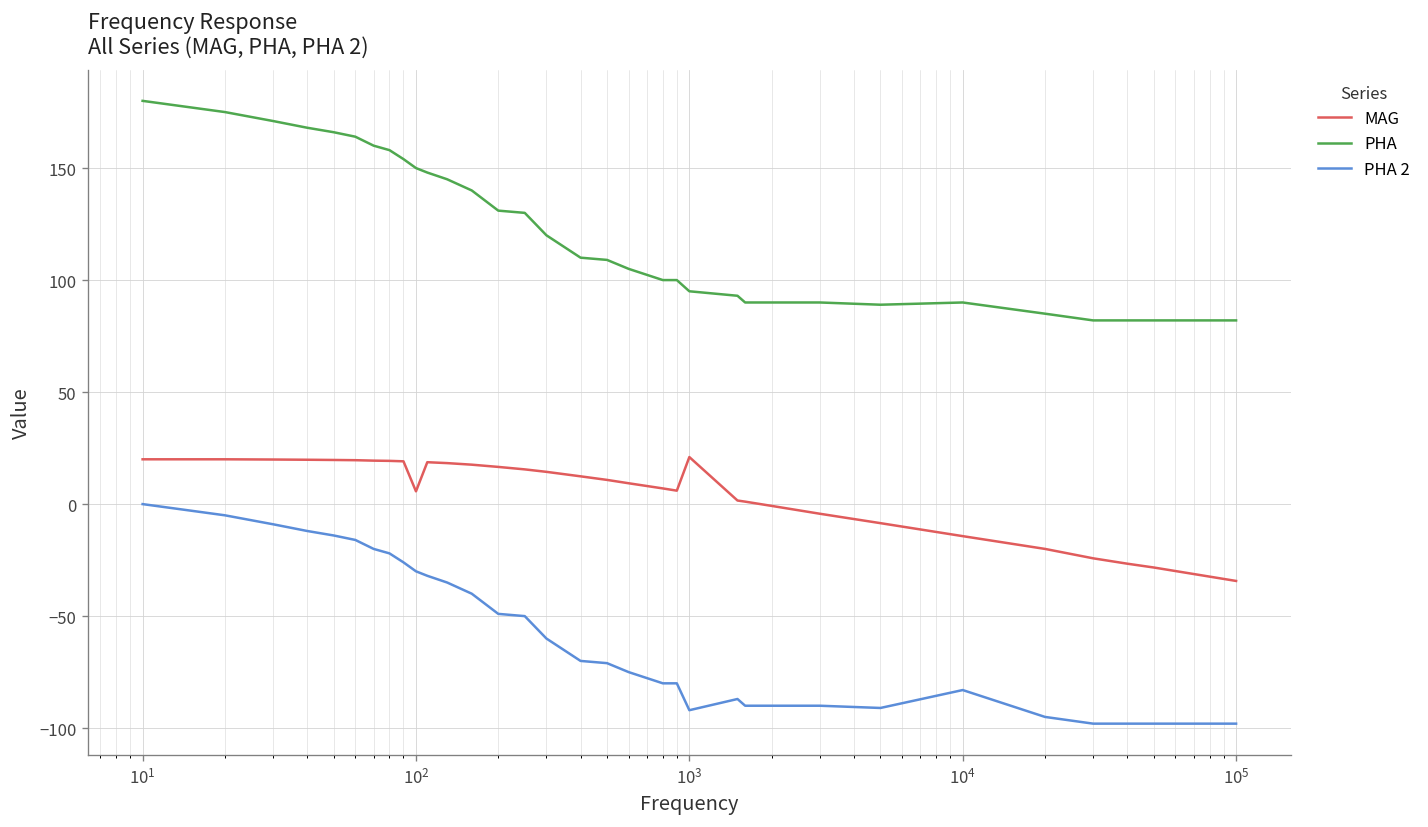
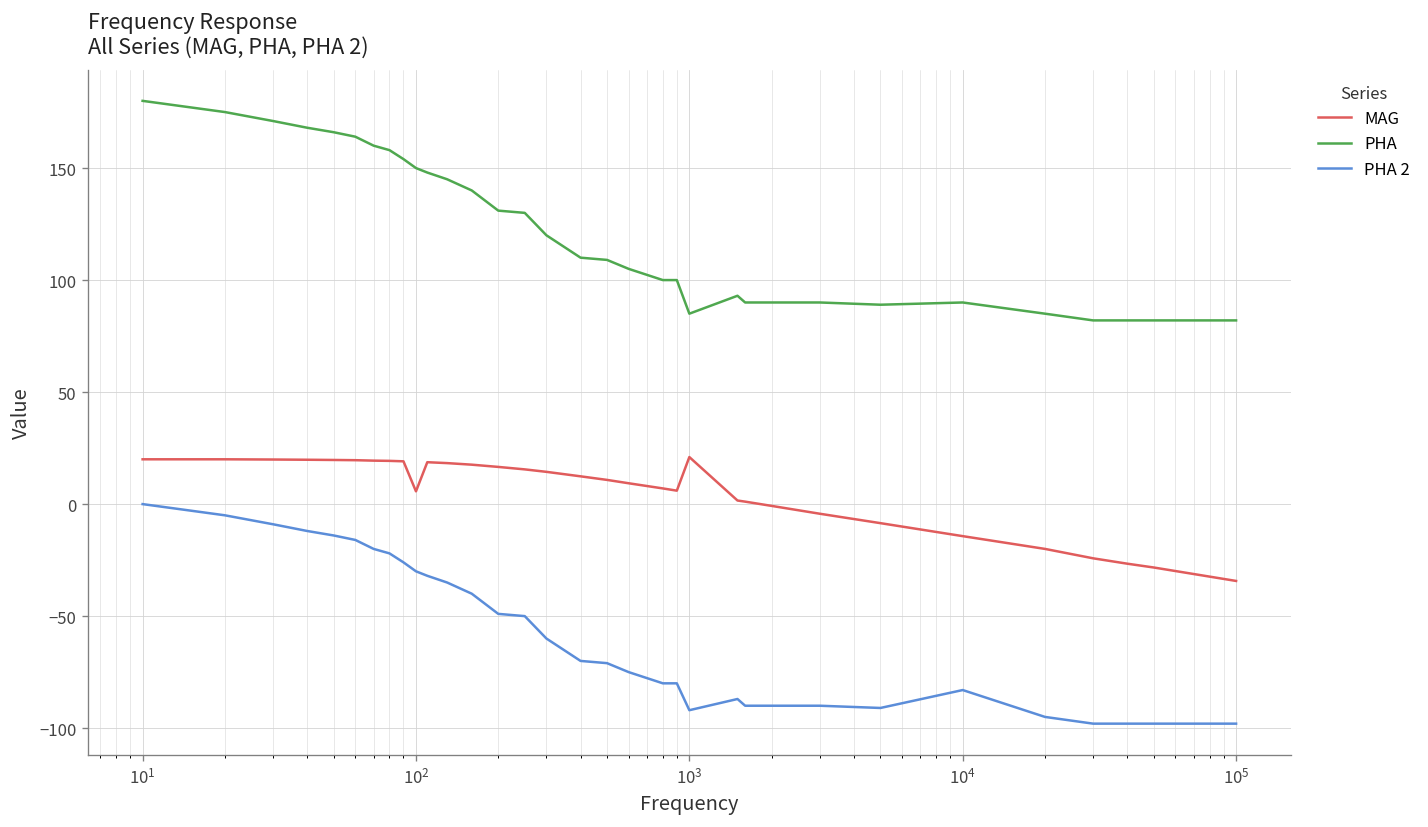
  {
    "MAG": {
      "10^1": 20,
      "10^2": 6,
      "10^3": 21,
      "10^4": -14,
      "10^5": -34
    },
    "PHA": {
      "10^1": 180,
      "10^2": 150,
-     "10^3": 95,
+     "10^3": 85,
      "10^4": 90,
      "10^5": 82
    },
    "PHA 2": {
      "10^1": 0,
      "10^2": -30,
      "10^3": -92,
      "10^4": -83,
      "10^5": -98
    }
  }
